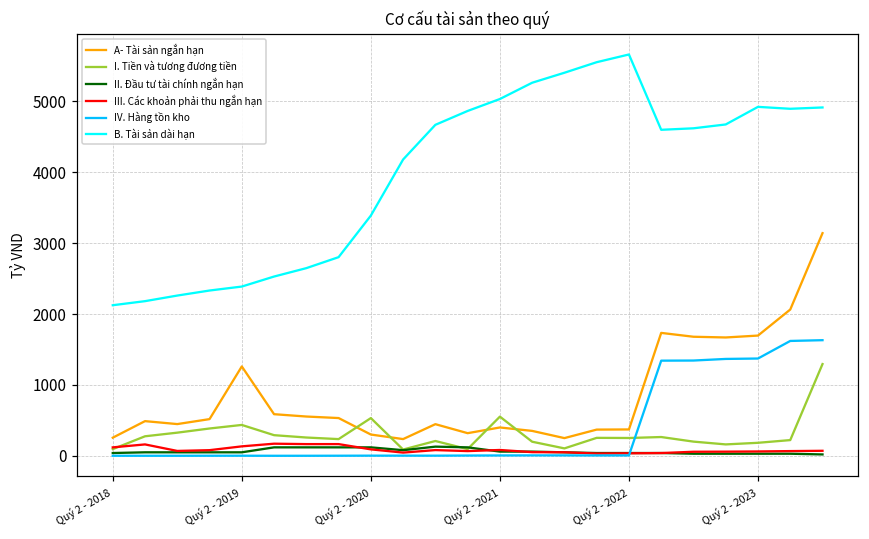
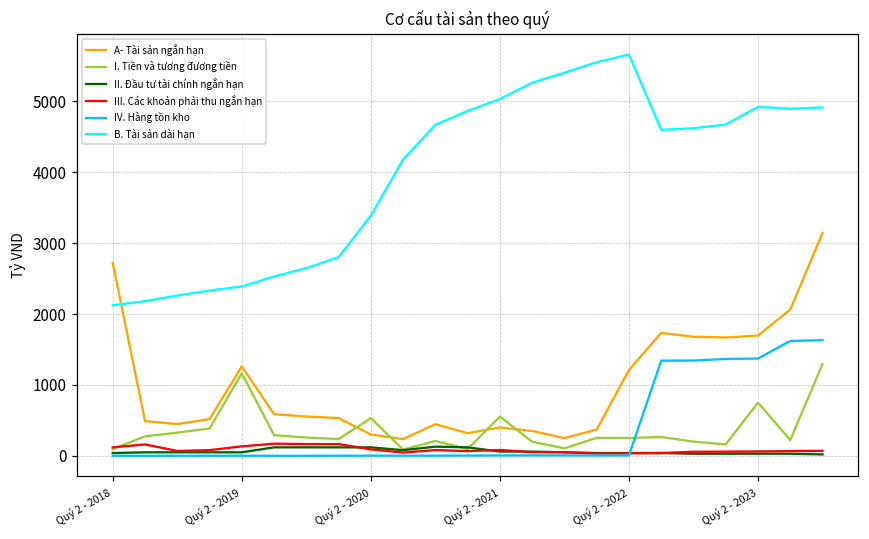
  {
    "A- Tài sản ngắn hạn": {
-     "Quý 2 - 2018": 300,
+     "Quý 2 - 2018": 2700,
      "Quý 2 - 2019": 1300,
      "Quý 2 - 2020": 300,
      "Quý 2 - 2021": 400,
-     "Quý 2 - 2022": 400,
+     "Quý 2 - 2022": 1200,
      "Quý 2 - 2023": 1700
    },
    "I. Tiền và tương đương tiền": {
-     "Quý 2 - 2019": 400,
+     "Quý 2 - 2019": 1200,
      "Quý 2 - 2020": 500,
      "Quý 2 - 2021": 600,
      "Quý 2 - 2022": 300,
-     "Quý 2 - 2023": 200
+     "Quý 2 - 2023": 800
    },
    "II. Đầu tư tài chính ngắn hạn": {
      "Quý 2 - 2019": 100
    },
    "III. Các khoản phải thu ngắn hạn": {
      "Quý 2 - 2019": 100
    },
    "IV. Hàng tồn kho": {
      "Quý 2 - 2019": 0,
      "Quý 2 - 2020": 0,
      "Quý 2 - 2021": 0,
      "Quý 2 - 2023": 1400
    },
    "B. Tài sản dài hạn": {
      "Quý 2 - 2018": 2100,
      "Quý 2 - 2019": 2400,
      "Quý 2 - 2020": 3400,
      "Quý 2 - 2021": 5000,
      "Quý 2 - 2022": 5700,
      "Quý 2 - 2023": 4900
    }
  }
